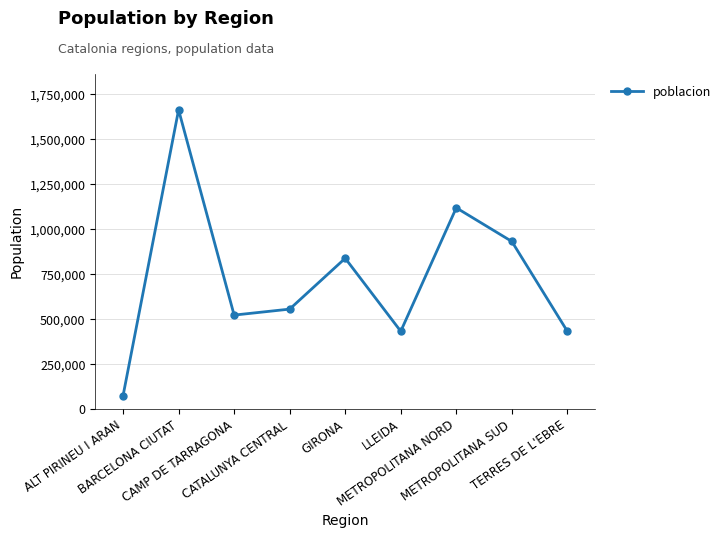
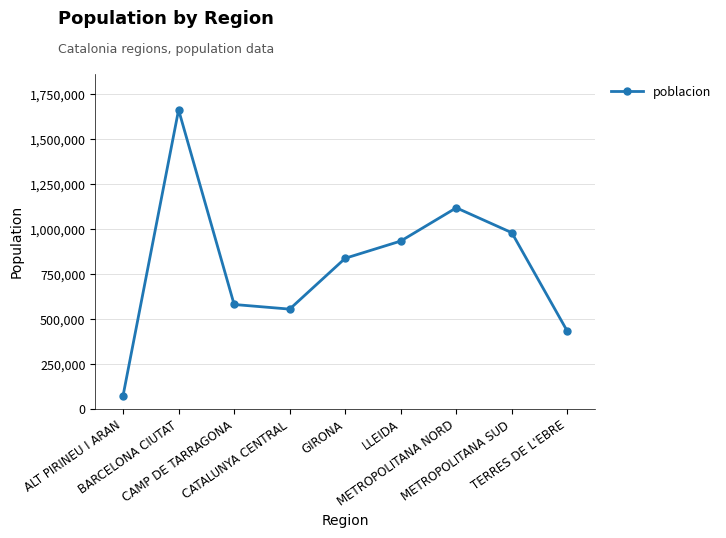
  {
    "ALT PIRINEU I ARAN": "70,000",
    "BARCELONA CIUTAT": "1,660,000",
-   "CAMP DE TARRAGONA": "520,000",
+   "CAMP DE TARRAGONA": "580,000",
    "CATALUNYA CENTRAL": "550,000",
    "GIRONA": "840,000",
-   "LLEIDA": "430,000",
+   "LLEIDA": "930,000",
    "METROPOLITANA NORD": "1,120,000",
-   "METROPOLITANA SUD": "930,000",
+   "METROPOLITANA SUD": "980,000",
    "TERRES DE L'EBRE": "430,000"
  }
